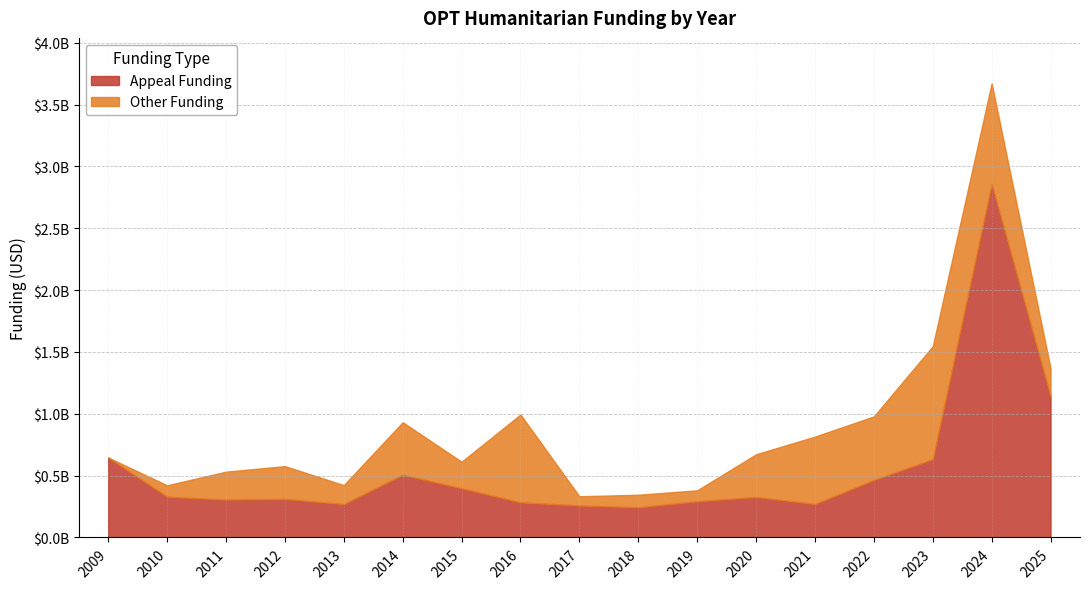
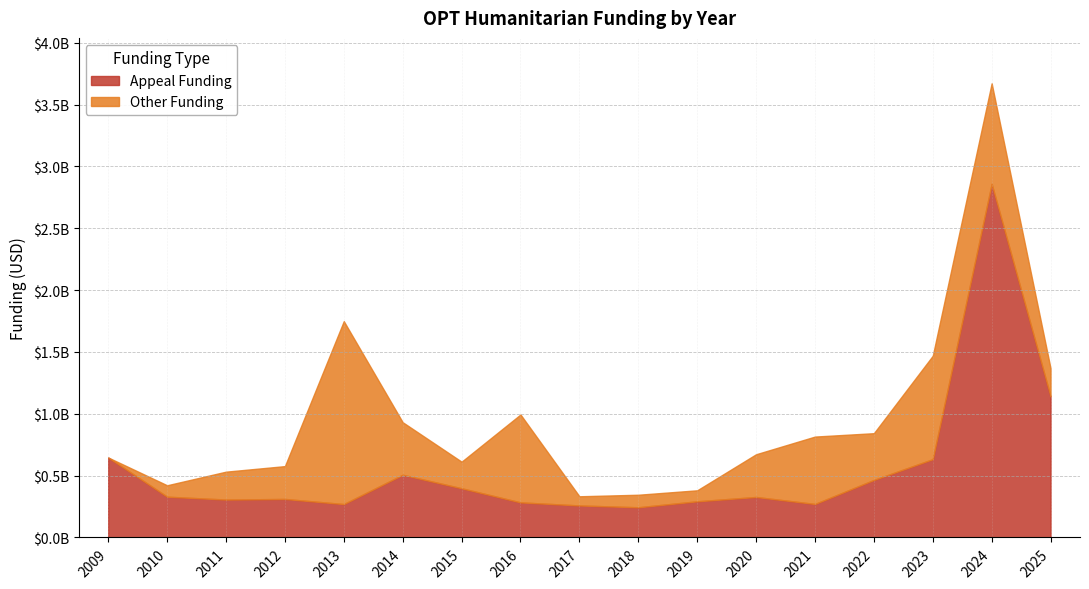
  {
    "Appeal Funding": {
      "2010": "$330000000",
      "2011": "$310000000",
      "2012": "$310000000",
      "2013": "$270000000",
      "2014": "$510000000",
      "2015": "$400000000",
      "2016": "$280000000",
      "2017": "$260000000",
      "2018": "$240000000",
      "2019": "$290000000",
      "2020": "$330000000",
      "2021": "$270000000",
      "2022": "$470000000",
      "2023": "$630000000",
      "2024": "$2860000000",
      "2025": "$1140000000"
    },
    "Other Funding": {
      "2010": "$90000000",
      "2011": "$230000000",
      "2012": "$270000000",
-     "2013": "$150000000",
+     "2013": "$1480000000",
      "2014": "$420000000",
      "2015": "$220000000",
      "2016": "$710000000",
      "2017": "$70000000",
      "2018": "$100000000",
      "2019": "$90000000",
      "2020": "$350000000",
      "2021": "$540000000",
-     "2022": "$510000000",
-     "2023": "$910000000",
+     "2022": "$380000000",
+     "2023": "$840000000",
      "2024": "$810000000",
      "2025": "$230000000"
    }
  }
